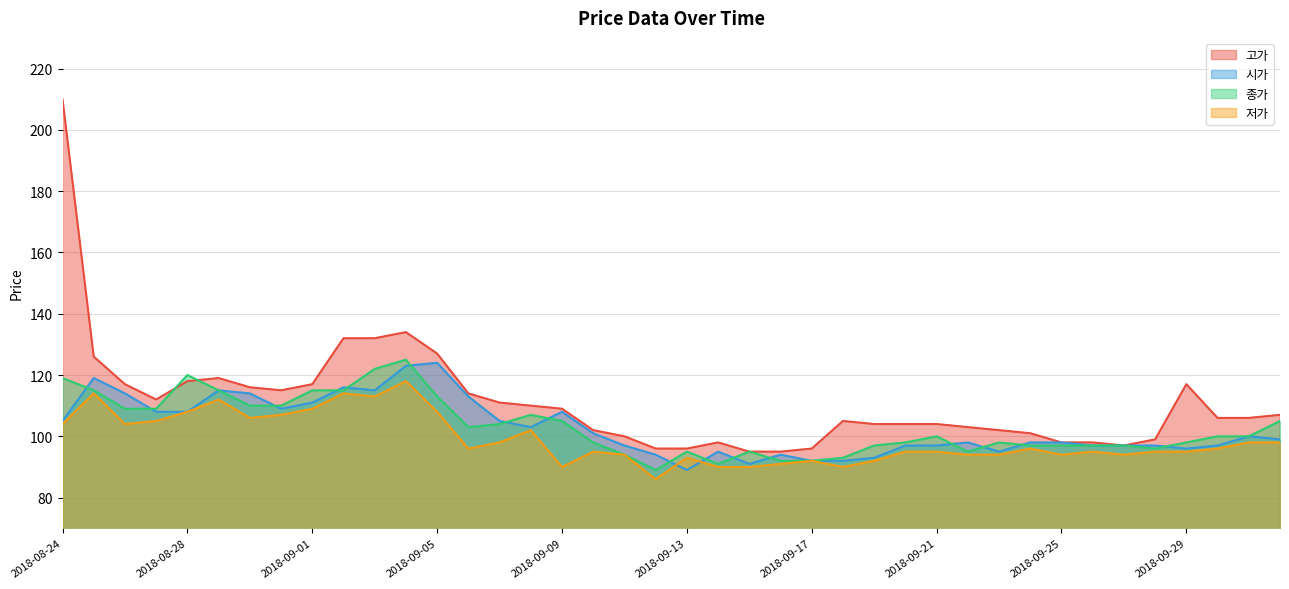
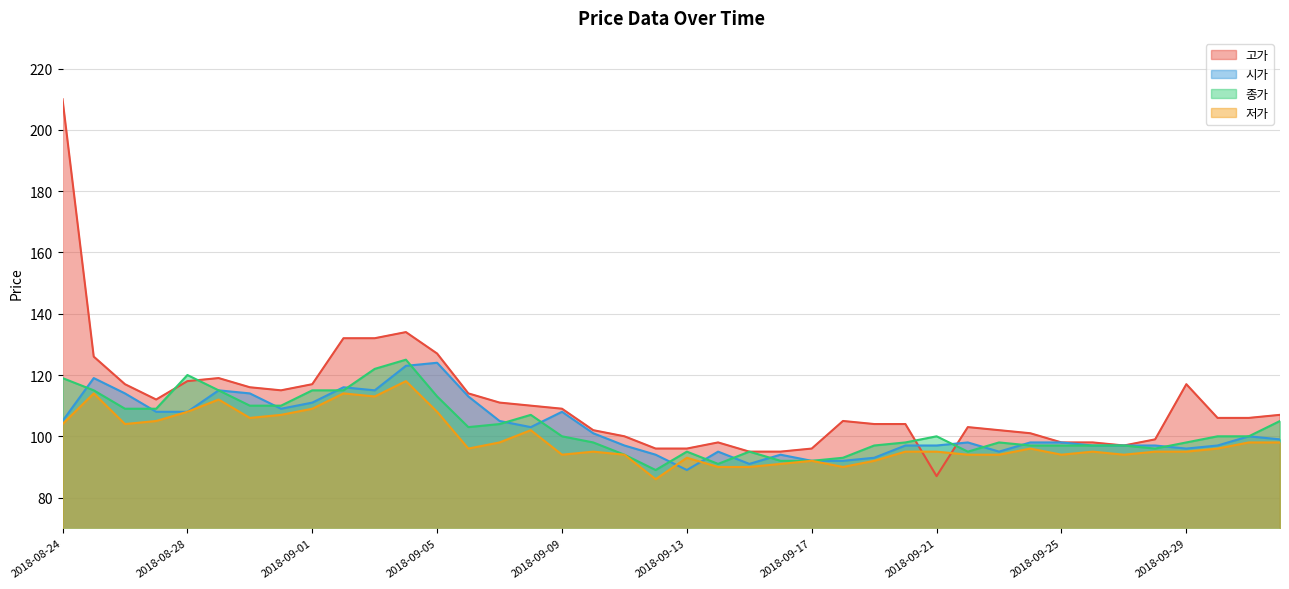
  {
    "고가": {
      "2018-08-24": 210,
      "2018-08-28": 118,
      "2018-09-01": 117,
      "2018-09-05": 127,
      "2018-09-09": 109,
      "2018-09-13": 96,
      "2018-09-17": 96,
-     "2018-09-21": 104,
+     "2018-09-21": 87,
      "2018-09-29": 117
    },
    "시가": {
      "2018-08-24": 105,
      "2018-09-01": 111,
      "2018-09-05": 124,
      "2018-09-09": 108,
      "2018-09-13": 89,
      "2018-09-21": 97,
      "2018-09-29": 96
    },
    "종가": {
      "2018-08-24": 119,
      "2018-08-28": 120,
      "2018-09-01": 115,
      "2018-09-05": 113,
-     "2018-09-09": 105,
+     "2018-09-09": 100,
      "2018-09-13": 95,
      "2018-09-21": 100,
      "2018-09-25": 97,
      "2018-09-29": 98
    },
    "저가": {
      "2018-08-24": 104,
      "2018-09-01": 109,
      "2018-09-05": 108,
-     "2018-09-09": 90,
+     "2018-09-09": 94,
      "2018-09-13": 93,
      "2018-09-21": 95,
      "2018-09-25": 94,
      "2018-09-29": 95
    }
  }
